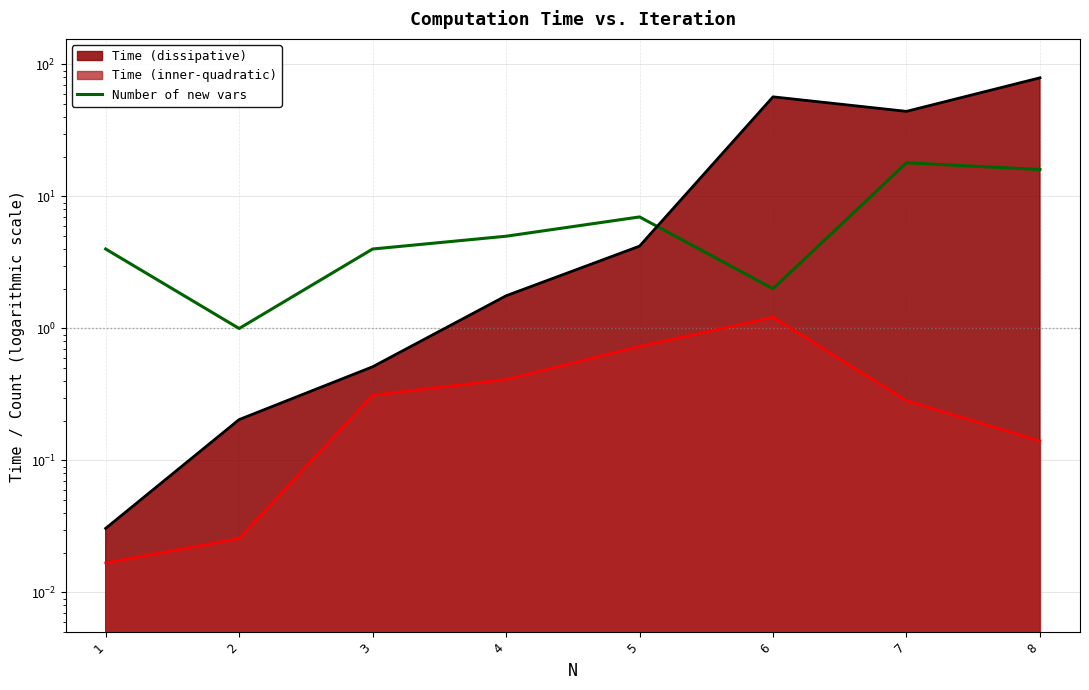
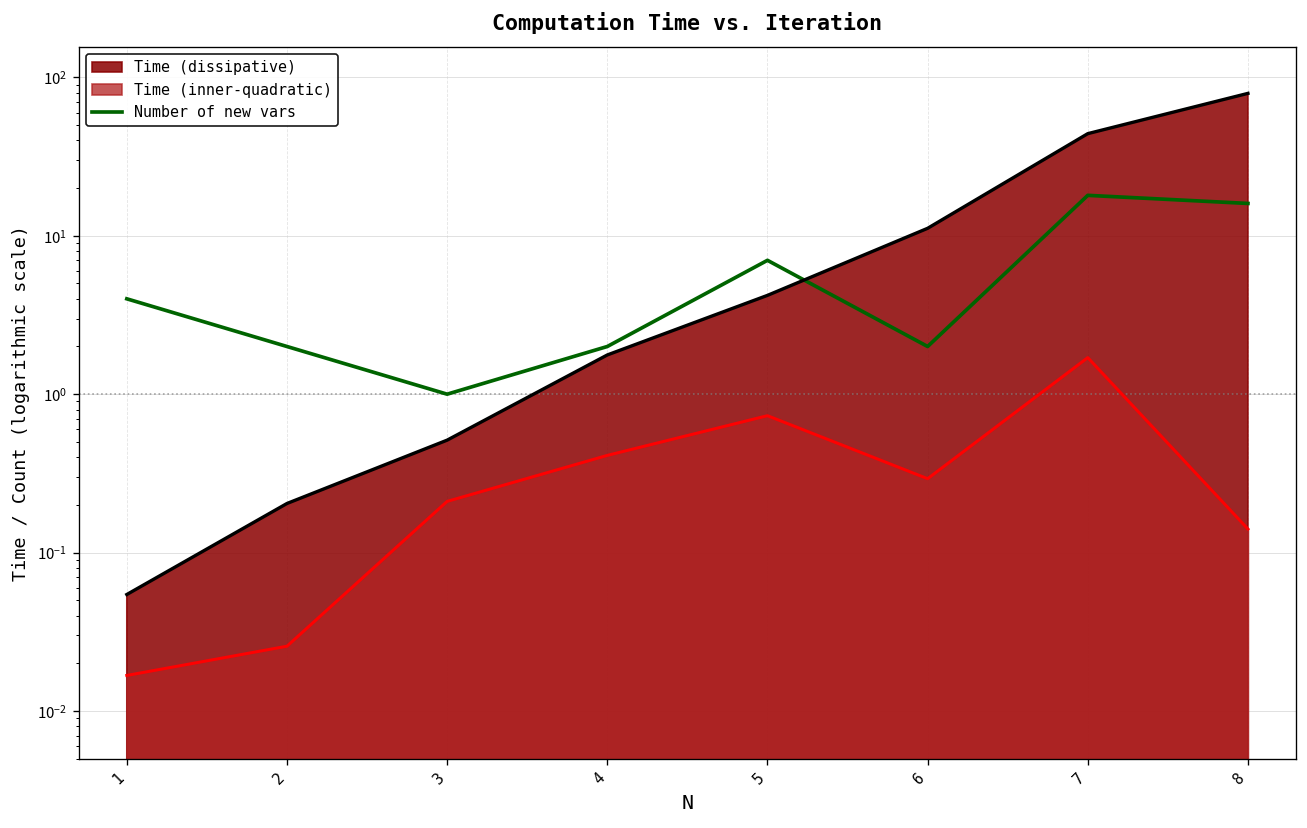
  {
    "Number of new vars": {
      "1": 4,
-     "2": 1,
-     "3": 4,
-     "4": 5,
+     "2": 2,
+     "3": 1,
+     "4": 2,
      "5": 7,
      "6": 2,
      "7": 18,
      "8": 16
    },
    "Time (dissipative)": {
-     "1": 0.031,
+     "1": 0.054,
      "2": 0.20,
      "3": 0.51,
      "4": 1.8,
      "5": 4.2,
-     "6": 57,
+     "6": 11,
      "7": 44,
      "8": 80
    },
    "Time (inner-quadratic)": {
      "1": 0.017,
      "2": 0.026,
-     "3": 0.31,
+     "3": 0.21,
      "4": 0.41,
      "5": 0.7,
-     "6": 1.2,
-     "7": 0.28,
+     "6": 0.29,
+     "7": 1.7,
      "8": 0.14
    }
  }
